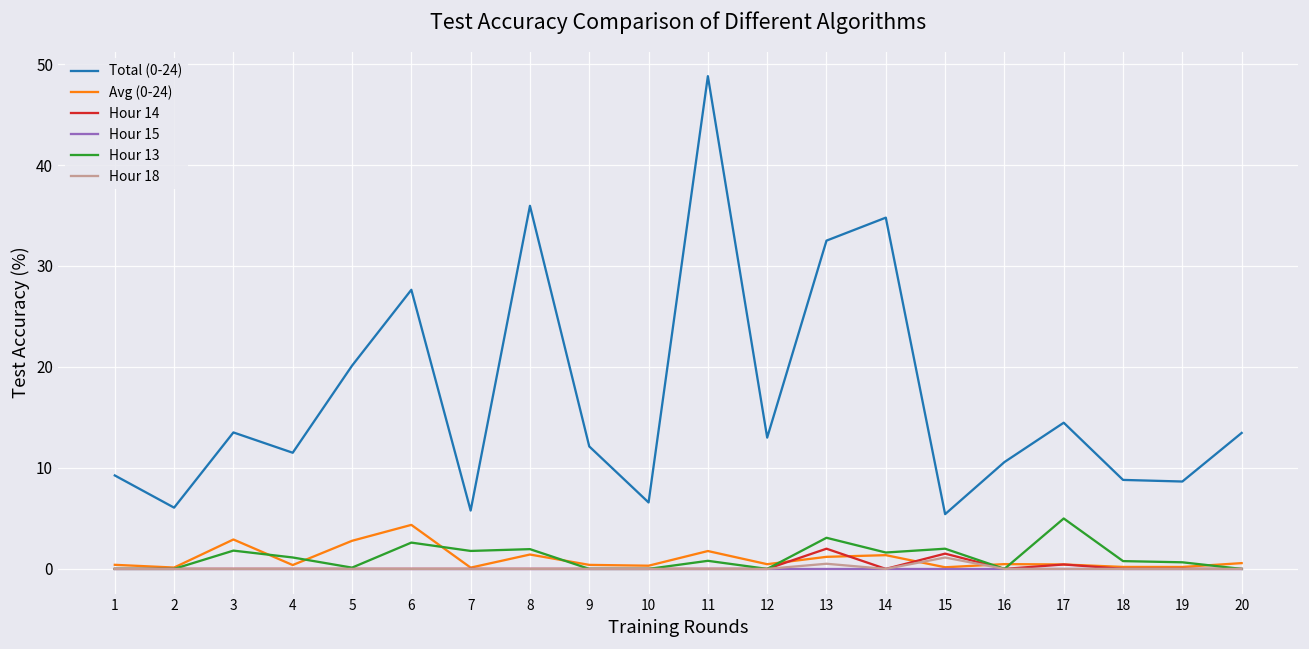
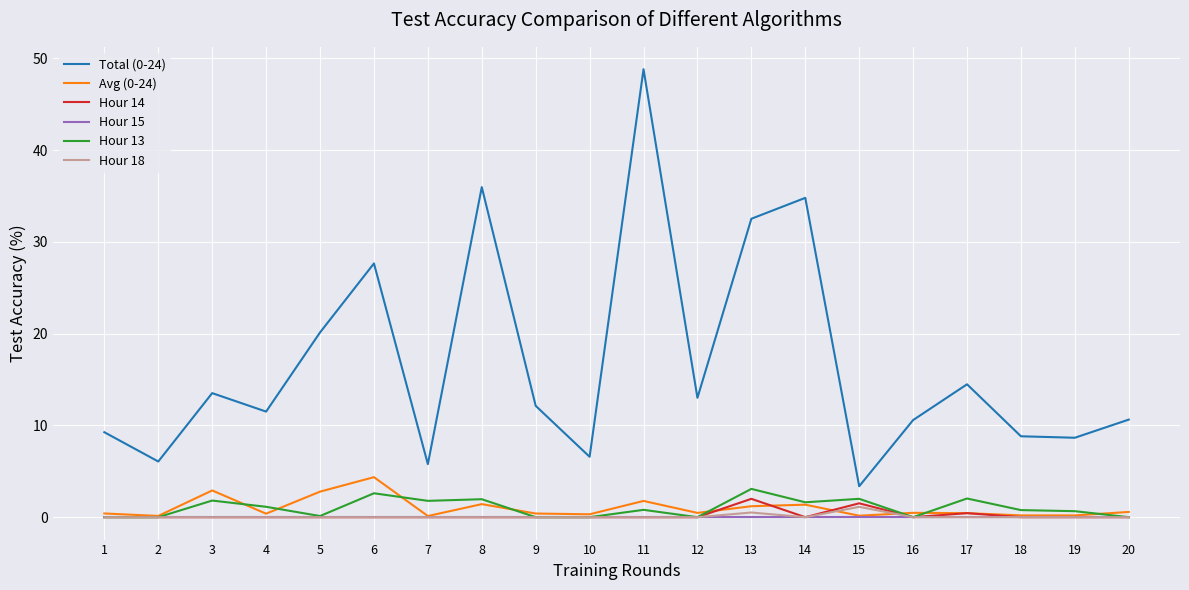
  {
    "Total (0-24)": {
      "1": 9,
      "2": 6,
      "3": 14,
      "4": 12,
      "5": 20,
      "6": 28,
      "7": 6,
      "8": 36,
      "9": 12,
      "10": 7,
      "11": 49,
      "12": 13,
      "13": 33,
      "14": 35,
-     "15": 5,
+     "15": 3,
      "16": 11,
      "17": 14,
      "18": 9,
      "19": 9,
-     "20": 13
+     "20": 11
    },
    "Avg (0-24)": {
      "1": 0,
      "3": 3,
      "4": 0,
      "5": 3,
      "6": 4,
      "8": 1,
      "9": 0,
      "10": 0,
      "11": 2,
      "12": 0,
      "13": 1,
      "16": 0,
      "20": 1
    },
    "Hour 14": {
      "13": 2,
      "15": 2
    },
    "Hour 15": {
      "13": 0
    },
    "Hour 13": {
      "3": 2,
      "4": 1,
      "6": 3,
      "7": 2,
      "8": 2,
      "11": 1,
      "13": 3,
      "15": 2,
-     "17": 5,
+     "17": 2,
      "18": 1,
      "19": 1
    },
    "Hour 18": {
      "13": 1,
      "15": 1
    }
  }
